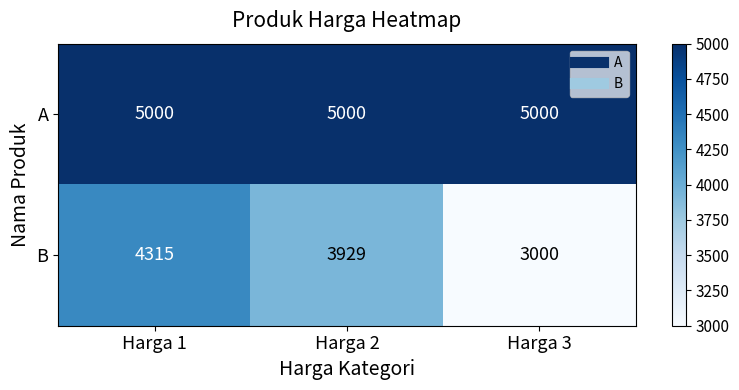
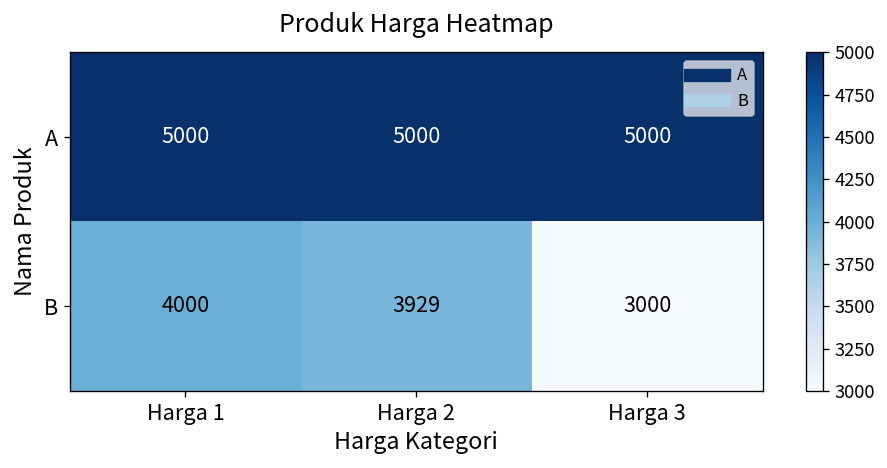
  {
    "A": {
      "Harga 1": 5000,
      "Harga 2": 5000,
      "Harga 3": 5000
    },
    "B": {
-     "Harga 1": 4315,
+     "Harga 1": 4000,
      "Harga 2": 3929,
      "Harga 3": 3000
    }
  }
